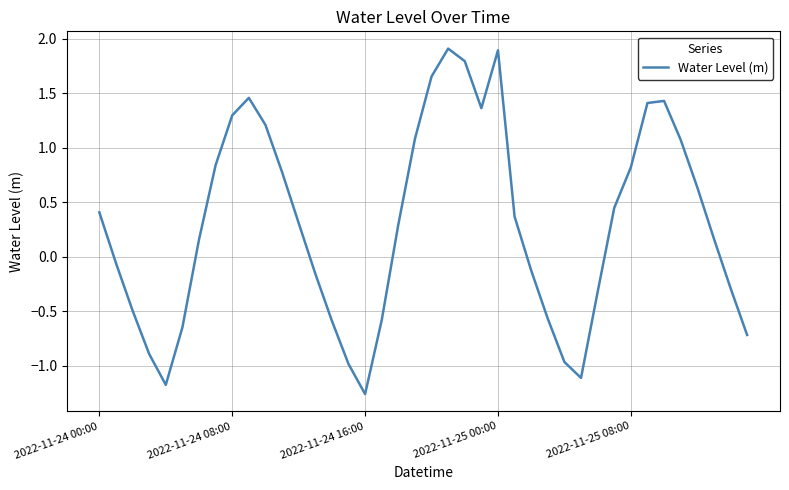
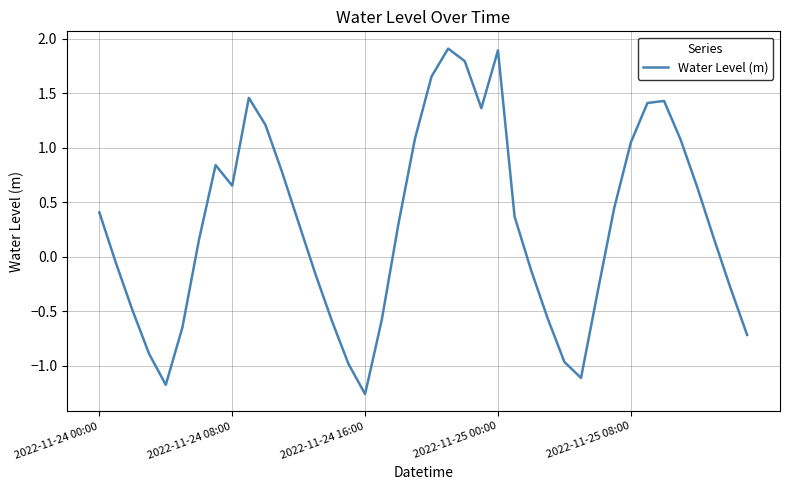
  {
    "2022-11-24 00:00": 0.41,
-   "2022-11-24 08:00": 1.30,
+   "2022-11-24 08:00": 0.65,
    "2022-11-24 16:00": -1.26,
    "2022-11-25 00:00": 1.89,
-   "2022-11-25 08:00": 0.82
+   "2022-11-25 08:00": 1.05
  }
